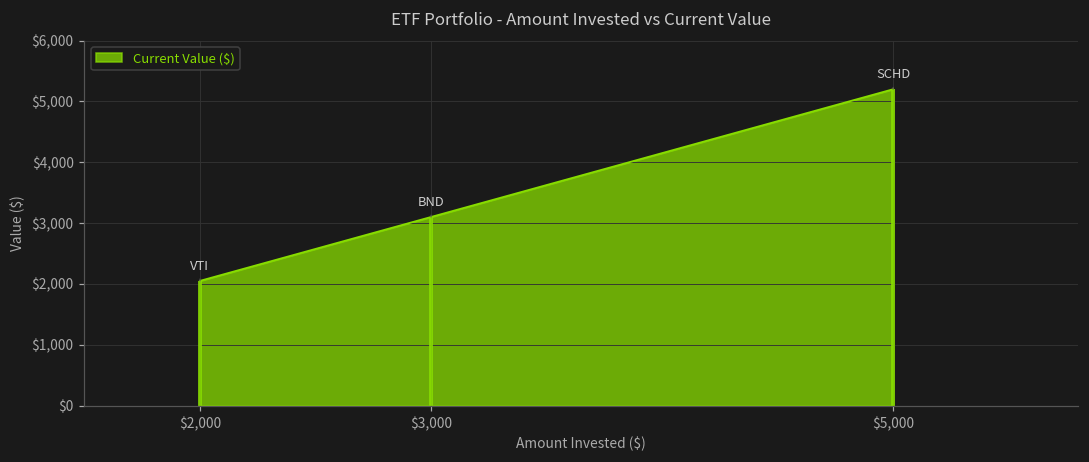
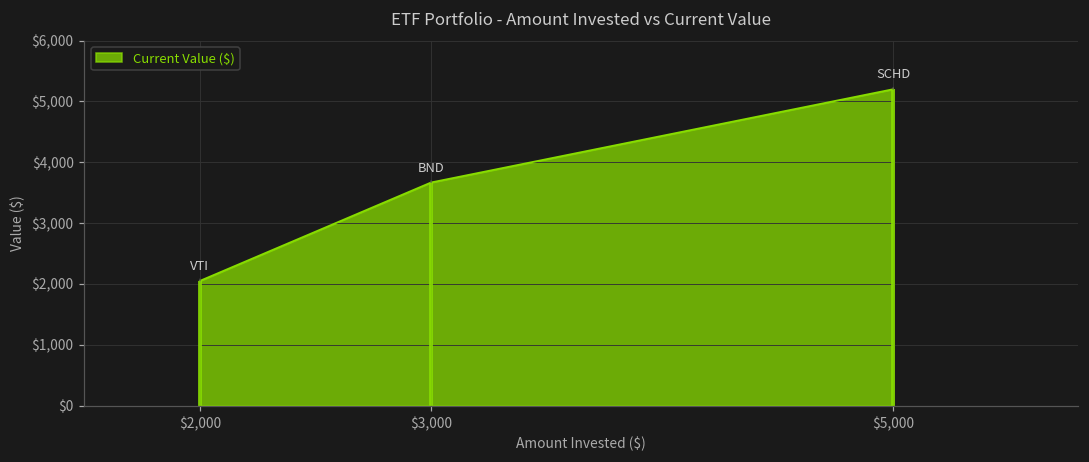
  {
    "$2,000": "$2,100",
-   "$3,000": "$3,100",
+   "$3,000": "$3,700",
    "$5,000": "$5,200"
  }
